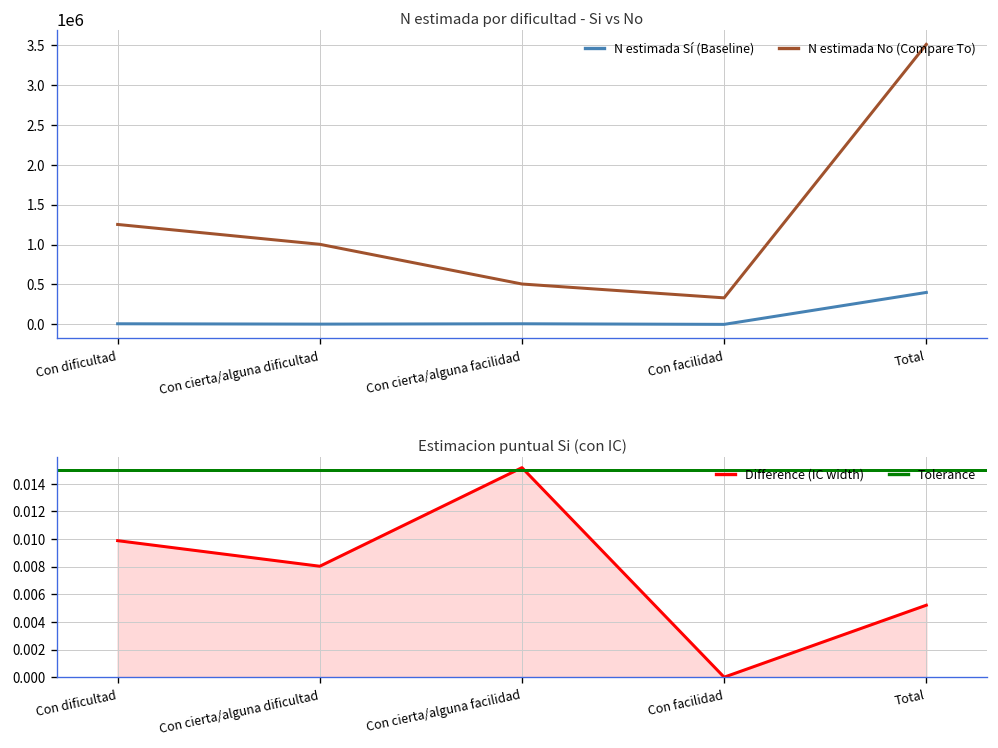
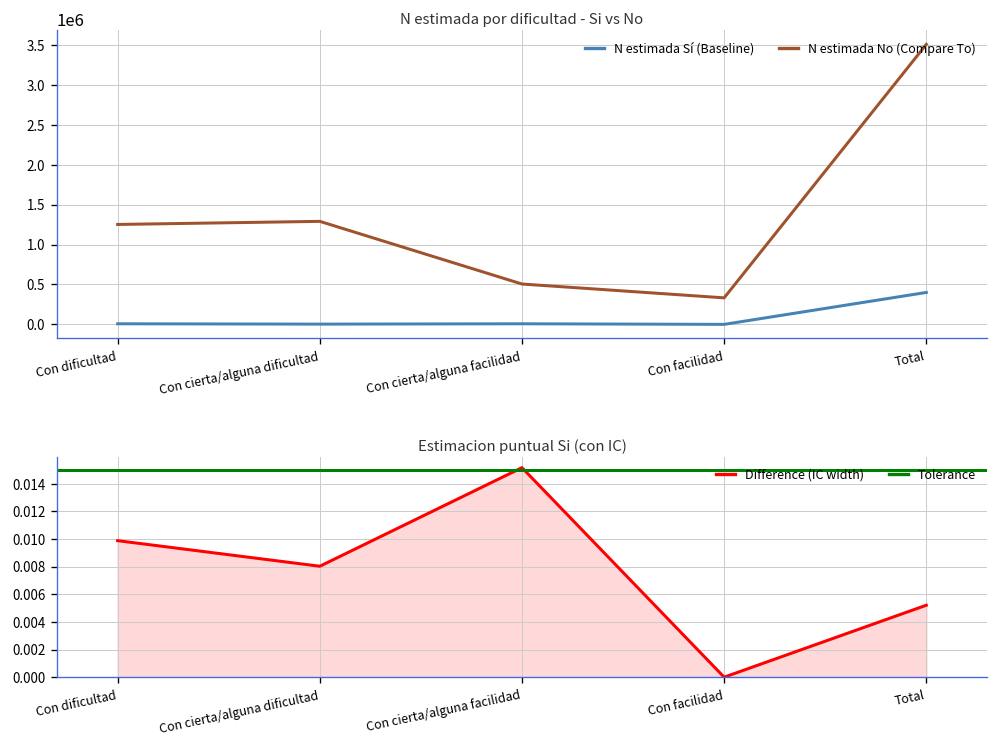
  {
    "N estimada por dificultad - Si vs No": {
      "N estimada Sí (Baseline)": {
        "Con dificultad": 0,
        "Con cierta/alguna dificultad": 0,
        "Con cierta/alguna facilidad": 0,
        "Con facilidad": 0,
        "Total": 400000
      },
      "N estimada No (Compare To)": {
        "Con dificultad": 1300000,
-       "Con cierta/alguna dificultad": 1000000,
+       "Con cierta/alguna dificultad": 1300000,
        "Con cierta/alguna facilidad": 500000,
        "Con facilidad": 300000,
        "Total": 3500000
      }
    },
    "Estimacion puntual Si (con IC)": {
      "Con dificultad": 0.0099,
      "Con cierta/alguna dificultad": 0.0080,
      "Con cierta/alguna facilidad": 0.0152,
      "Con facilidad": 0.0000,
      "Total": 0.0052
    }
  }
